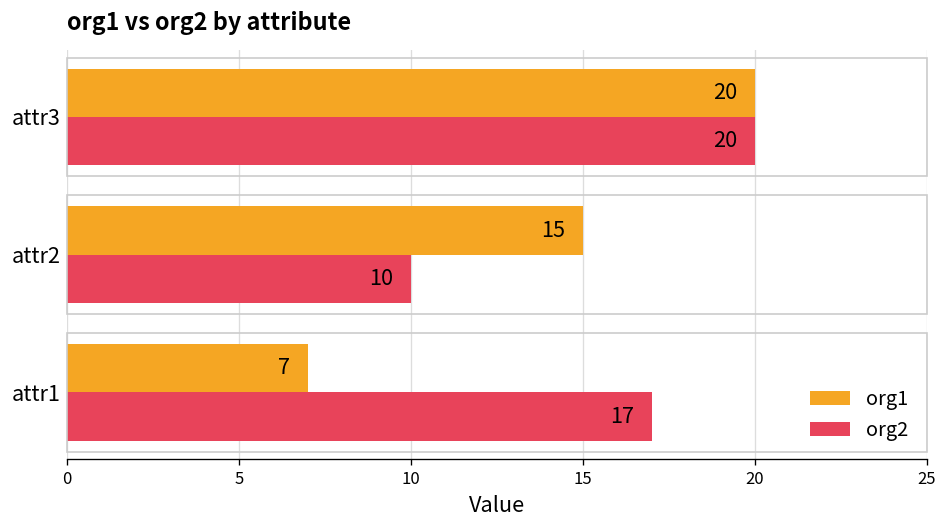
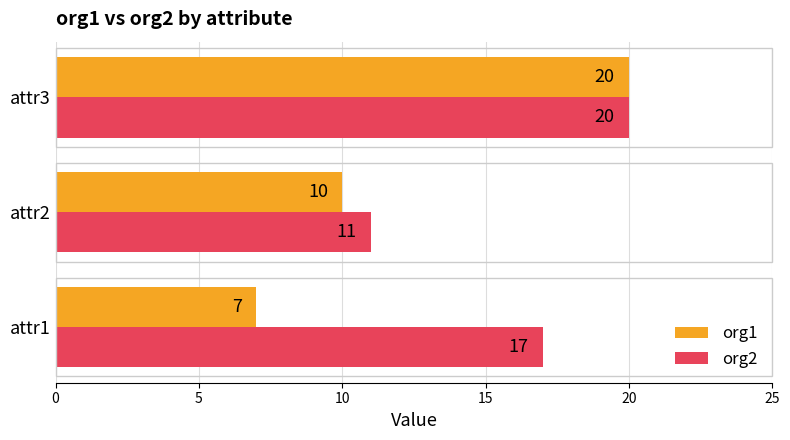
  {
    "org1": {
      "attr3": 20,
-     "attr2": 15,
+     "attr2": 10,
      "attr1": 7
    },
    "org2": {
      "attr3": 20,
-     "attr2": 10,
+     "attr2": 11,
      "attr1": 17
    }
  }
